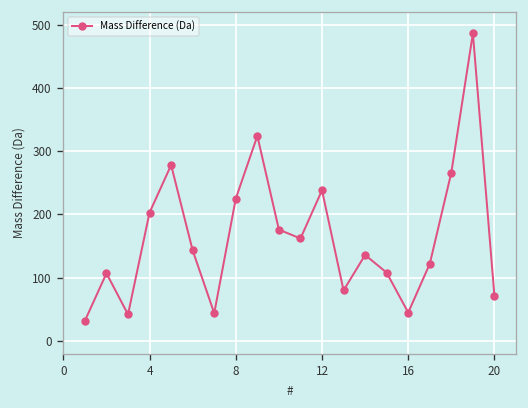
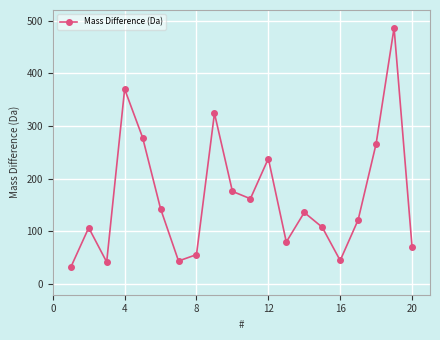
  {
-   "4": 200,
-   "8": 230,
+   "4": 370,
+   "8": 60,
    "12": 240,
    "16": 40,
    "20": 70
  }
